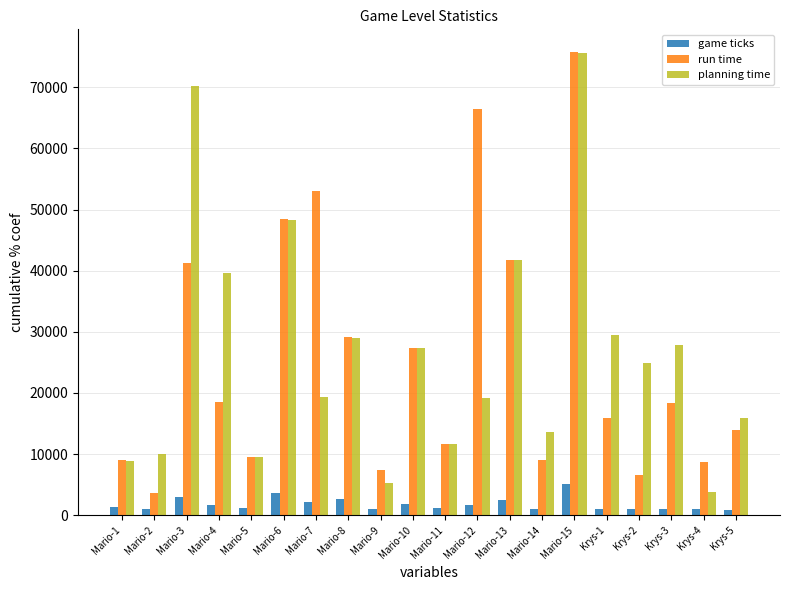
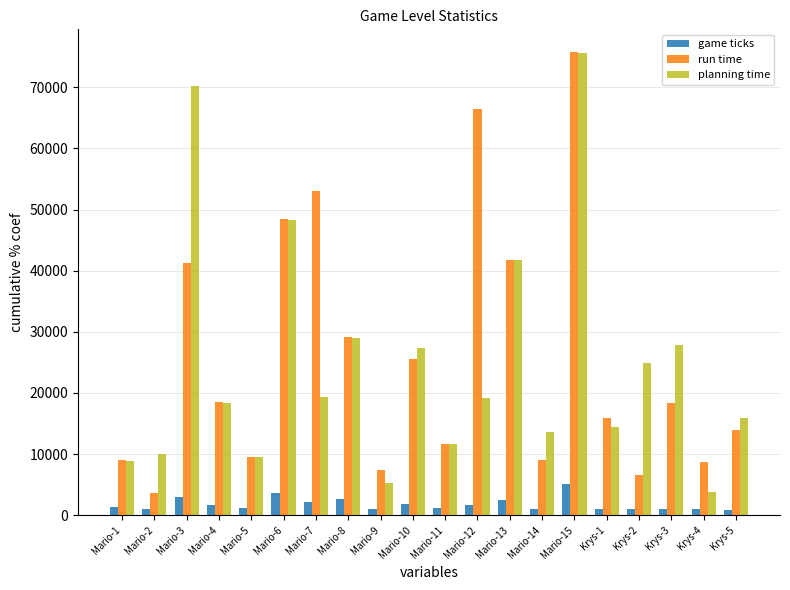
  {
    "game ticks": {
      "Mario-1": 1000,
      "Mario-2": 1000,
      "Mario-3": 3000,
      "Mario-4": 2000,
      "Mario-5": 1000,
      "Mario-6": 4000,
      "Mario-7": 2000,
      "Mario-8": 3000,
      "Mario-9": 1000,
      "Mario-10": 2000,
      "Mario-11": 1000,
      "Mario-12": 2000,
      "Mario-13": 2000,
      "Mario-14": 1000,
      "Mario-15": 5000,
      "Krys-1": 1000,
      "Krys-2": 1000,
      "Krys-3": 1000,
      "Krys-4": 1000,
      "Krys-5": 1000
    },
    "run time": {
      "Mario-1": 9000,
      "Mario-2": 4000,
      "Mario-3": 41000,
      "Mario-4": 19000,
      "Mario-5": 10000,
      "Mario-6": 48000,
      "Mario-7": 53000,
      "Mario-8": 29000,
      "Mario-9": 7000,
-     "Mario-10": 27000,
+     "Mario-10": 26000,
      "Mario-11": 12000,
      "Mario-12": 66000,
      "Mario-13": 42000,
      "Mario-14": 9000,
      "Mario-15": 76000,
      "Krys-1": 16000,
      "Krys-2": 7000,
      "Krys-3": 18000,
      "Krys-4": 9000,
      "Krys-5": 14000
    },
    "planning time": {
      "Mario-1": 9000,
      "Mario-2": 10000,
      "Mario-3": 70000,
-     "Mario-4": 40000,
+     "Mario-4": 18000,
      "Mario-5": 9000,
      "Mario-6": 48000,
      "Mario-7": 19000,
      "Mario-8": 29000,
      "Mario-9": 5000,
      "Mario-10": 27000,
      "Mario-11": 12000,
      "Mario-12": 19000,
      "Mario-13": 42000,
      "Mario-14": 14000,
      "Mario-15": 76000,
-     "Krys-1": 30000,
+     "Krys-1": 14000,
      "Krys-2": 25000,
      "Krys-3": 28000,
      "Krys-4": 4000,
      "Krys-5": 16000
    }
  }
